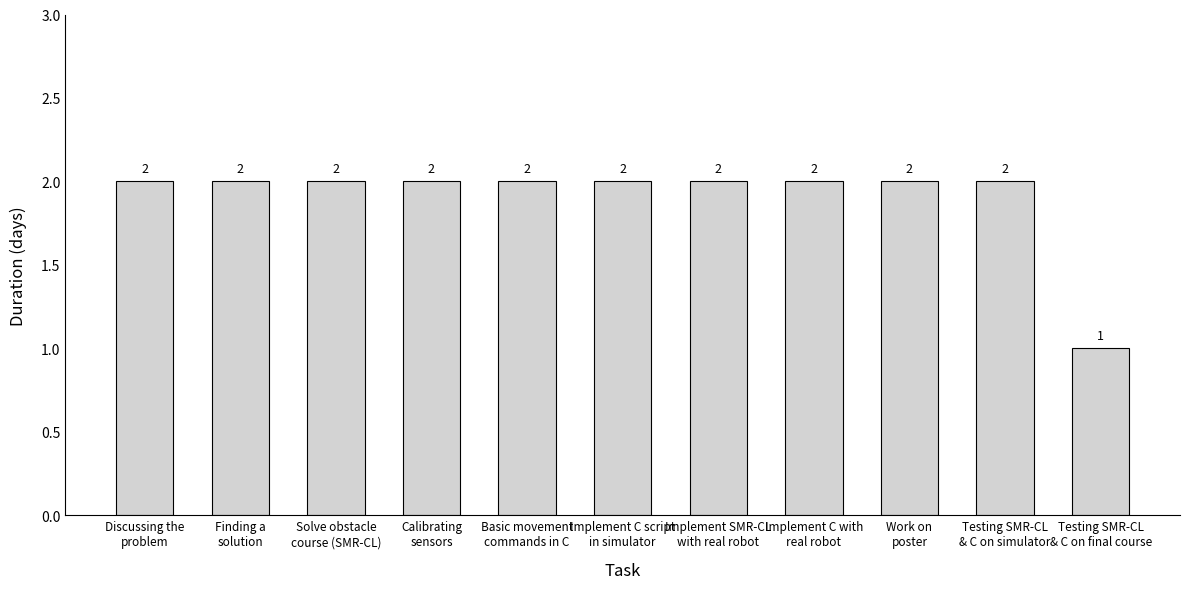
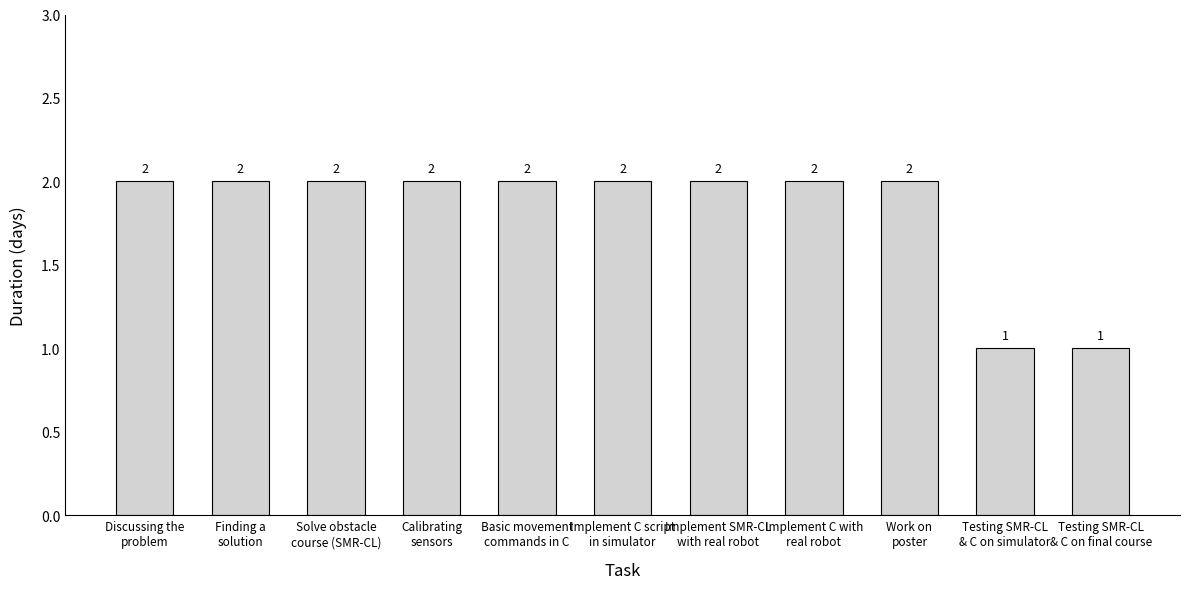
  {
    "Discussing the problem": 2,
    "Finding a solution": 2,
    "Solve obstacle course (SMR-CL)": 2,
    "Calibrating sensors": 2,
    "Basic movement commands in C": 2,
    "Implement C script in simulator": 2,
    "Implement SMR-CL with real robot": 2,
    "Implement C with real robot": 2,
    "Work on poster": 2,
-   "Testing SMR-CL & C on simulator": 2,
+   "Testing SMR-CL & C on simulator": 1,
    "Testing SMR-CL & C on final course": 1
  }
